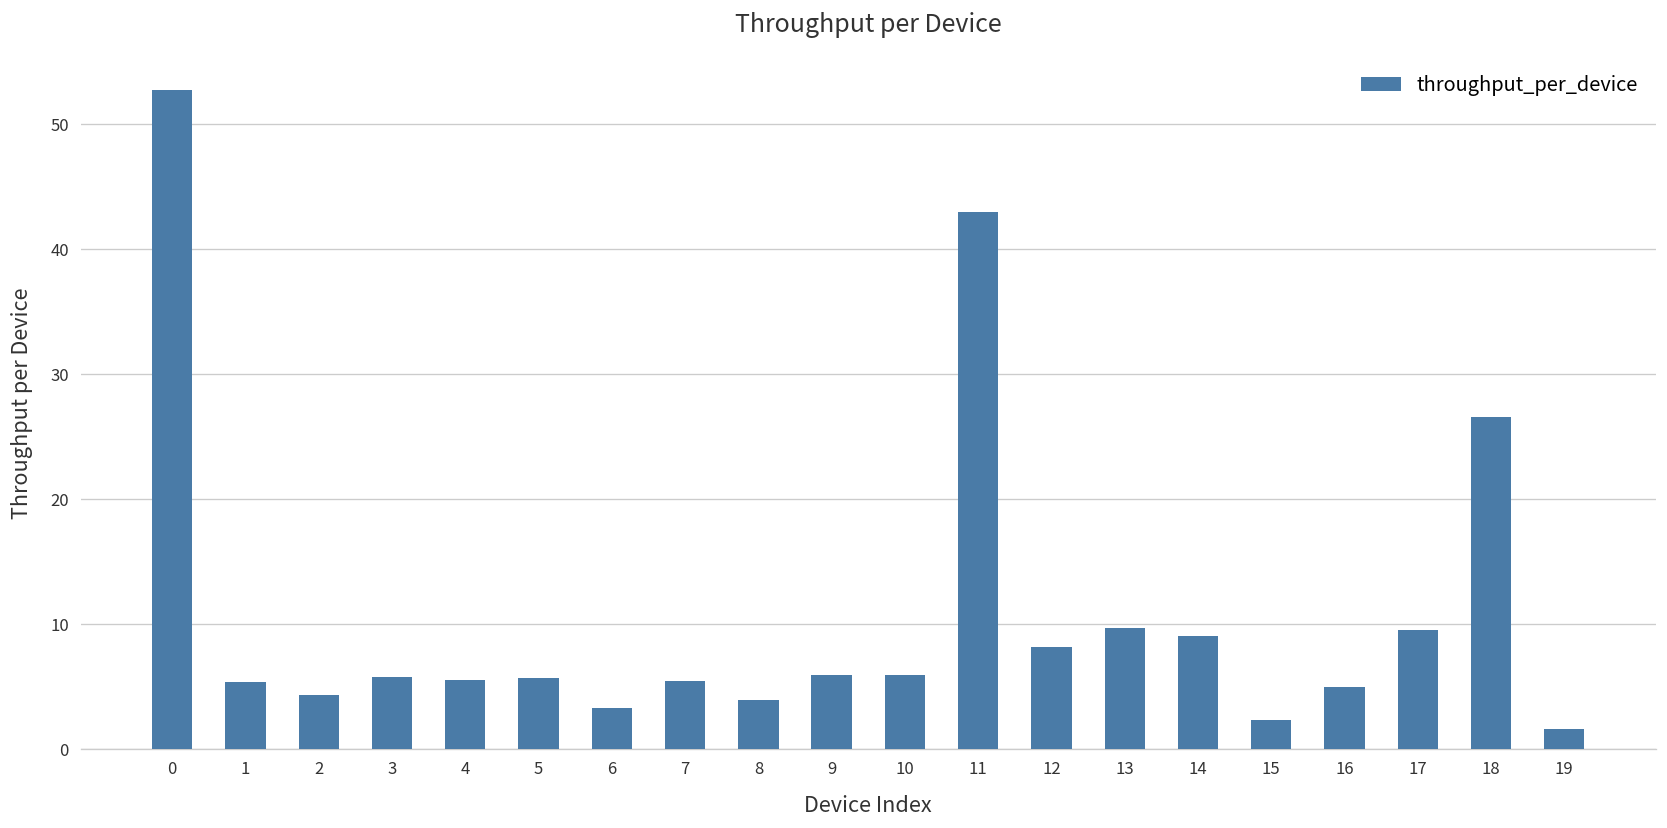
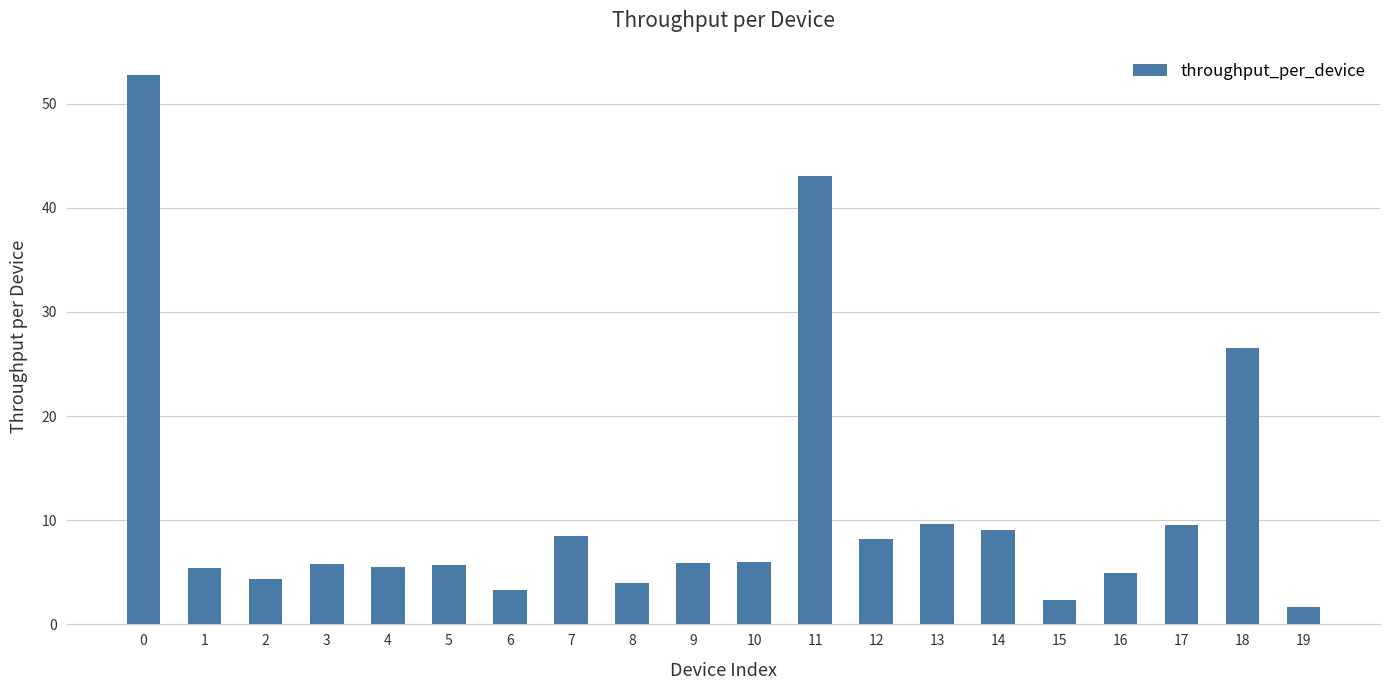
  {
    "0": 52.7,
    "1": 5.4,
    "2": 4.3,
    "3": 5.8,
    "4": 5.6,
    "5": 5.7,
    "6": 3.3,
-   "7": 5.4,
+   "7": 8.5,
    "8": 4.0,
    "9": 5.9,
    "10": 5.9,
    "11": 43.0,
    "12": 8.2,
    "13": 9.7,
    "14": 9.1,
    "15": 2.3,
    "16": 5.0,
    "17": 9.5,
    "18": 26.6,
    "19": 1.6
  }
